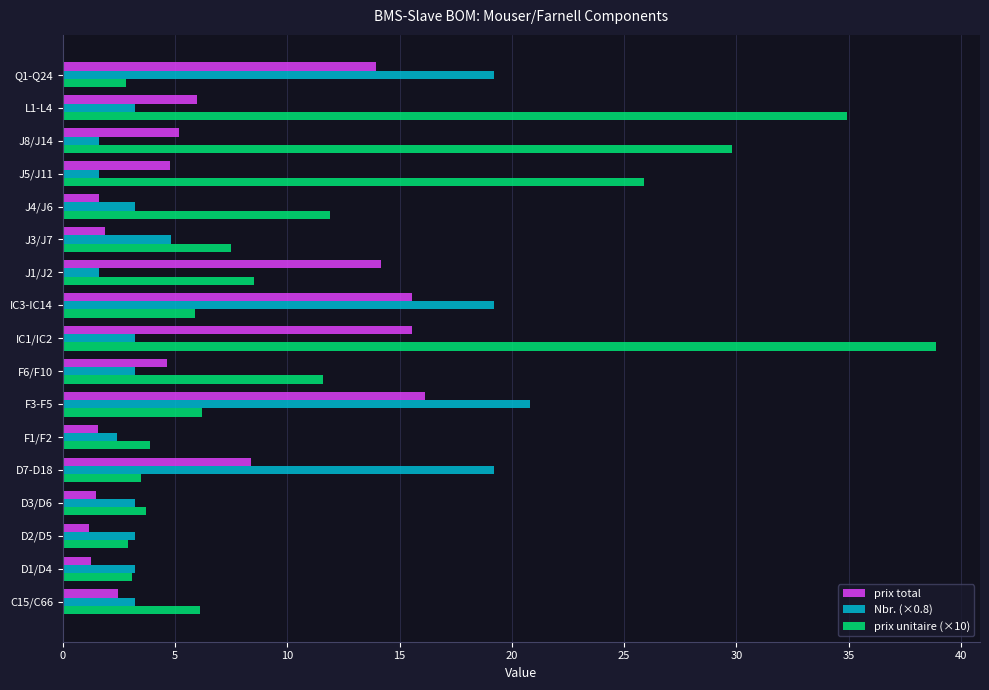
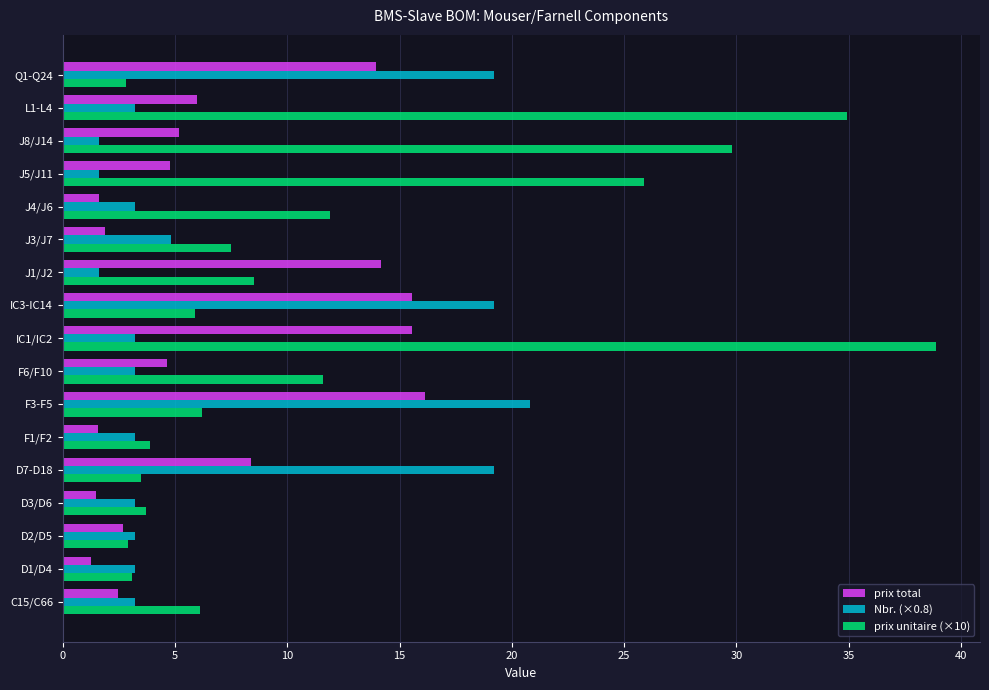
  {
    "prix total": {
      "Q1-Q24": 14.0,
      "L1-L4": 6.0,
      "J8/J14": 5.2,
      "J5/J11": 4.8,
      "J4/J6": 1.6,
      "J3/J7": 1.9,
      "J1/J2": 14.2,
      "IC3-IC14": 15.6,
      "IC1/IC2": 15.6,
      "F6/F10": 4.6,
      "F3-F5": 16.1,
      "F1/F2": 1.6,
      "D7-D18": 8.4,
      "D3/D6": 1.5,
-     "D2/D5": 1.2,
+     "D2/D5": 2.7,
      "D1/D4": 1.2,
      "C15/C66": 2.4
    },
    "Nbr. (×0.8)": {
      "Q1-Q24": 19.2,
      "L1-L4": 3.2,
      "J8/J14": 1.6,
      "J5/J11": 1.6,
      "J4/J6": 3.2,
      "J3/J7": 4.8,
      "J1/J2": 1.6,
      "IC3-IC14": 19.2,
      "IC1/IC2": 3.2,
      "F6/F10": 3.2,
      "F3-F5": 20.8,
-     "F1/F2": 2.4,
+     "F1/F2": 3.2,
      "D7-D18": 19.2,
      "D3/D6": 3.2,
      "D2/D5": 3.2,
      "D1/D4": 3.2,
      "C15/C66": 3.2
    },
    "prix unitaire (×10)": {
      "Q1-Q24": 2.8,
      "L1-L4": 34.9,
      "J8/J14": 29.8,
      "J5/J11": 25.9,
      "J4/J6": 11.9,
      "J3/J7": 7.5,
      "J1/J2": 8.5,
      "IC3-IC14": 5.9,
      "IC1/IC2": 38.9,
      "F6/F10": 11.6,
      "F3-F5": 6.2,
      "F1/F2": 3.9,
      "D7-D18": 3.5,
      "D3/D6": 3.7,
      "D2/D5": 2.9,
      "D1/D4": 3.1,
      "C15/C66": 6.1
    }
  }
